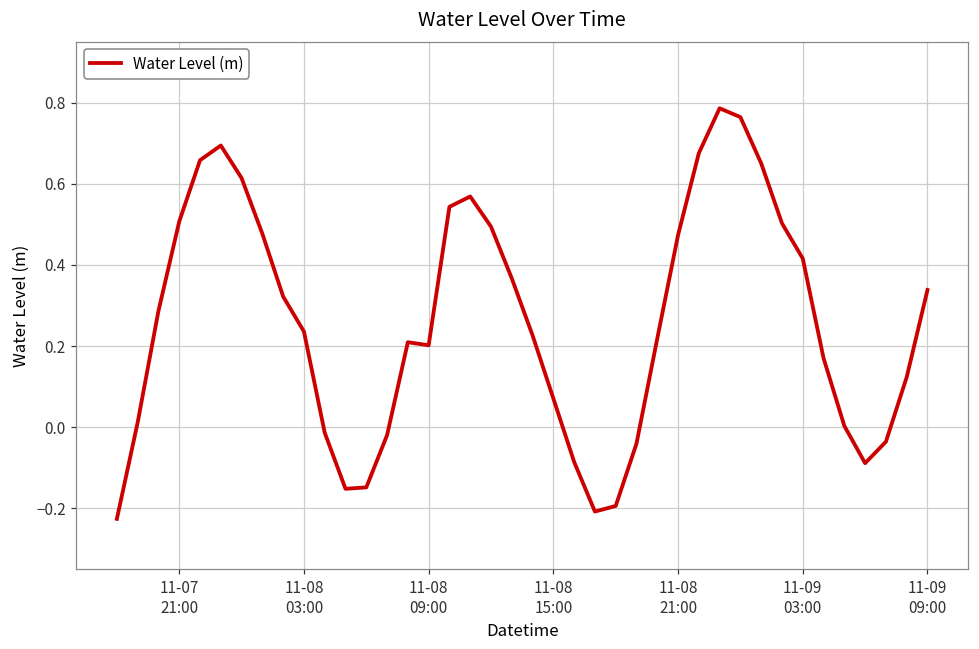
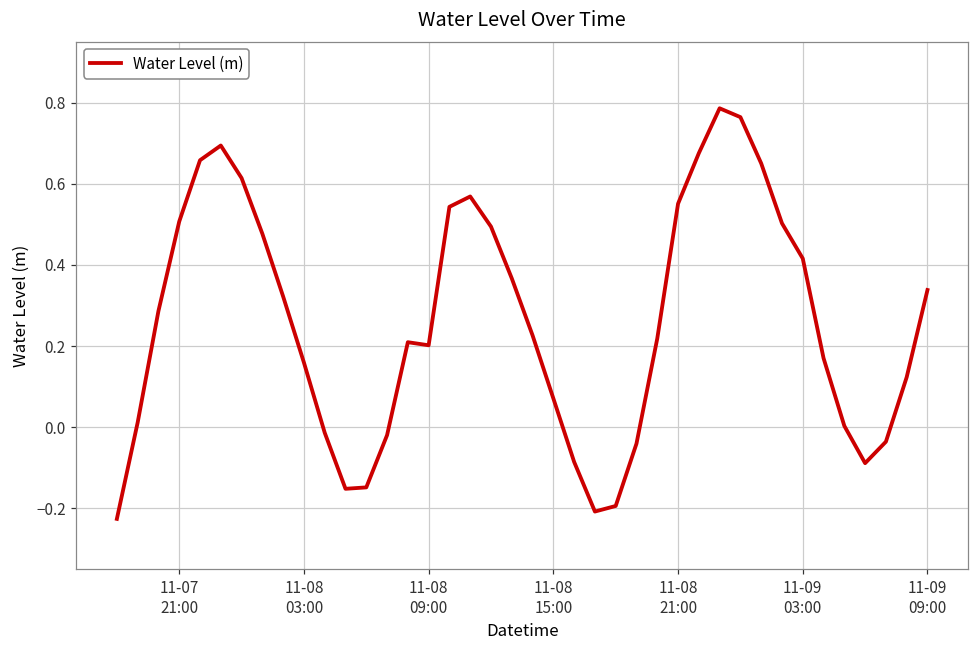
  {
    "11-07 21:00": 0.51,
-   "11-08 03:00": 0.24,
+   "11-08 03:00": 0.16,
    "11-08 09:00": 0.20,
    "11-08 15:00": 0.07,
-   "11-08 21:00": 0.47,
+   "11-08 21:00": 0.55,
    "11-09 03:00": 0.42,
    "11-09 09:00": 0.34
  }
